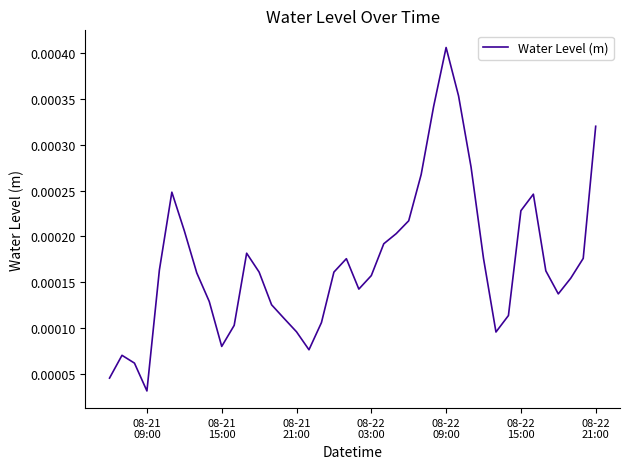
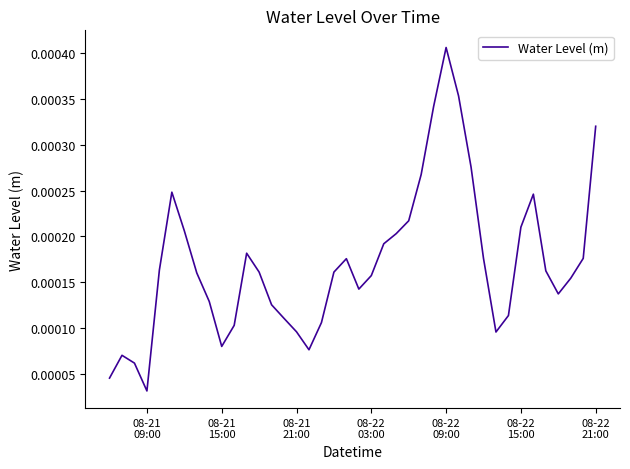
  {
    "08-21 09:00": 0.00003,
    "08-21 15:00": 0.00008,
    "08-21 21:00": 0.00010,
    "08-22 03:00": 0.00016,
    "08-22 09:00": 0.00041,
-   "08-22 15:00": 0.00023,
+   "08-22 15:00": 0.00021,
    "08-22 21:00": 0.00032
  }
